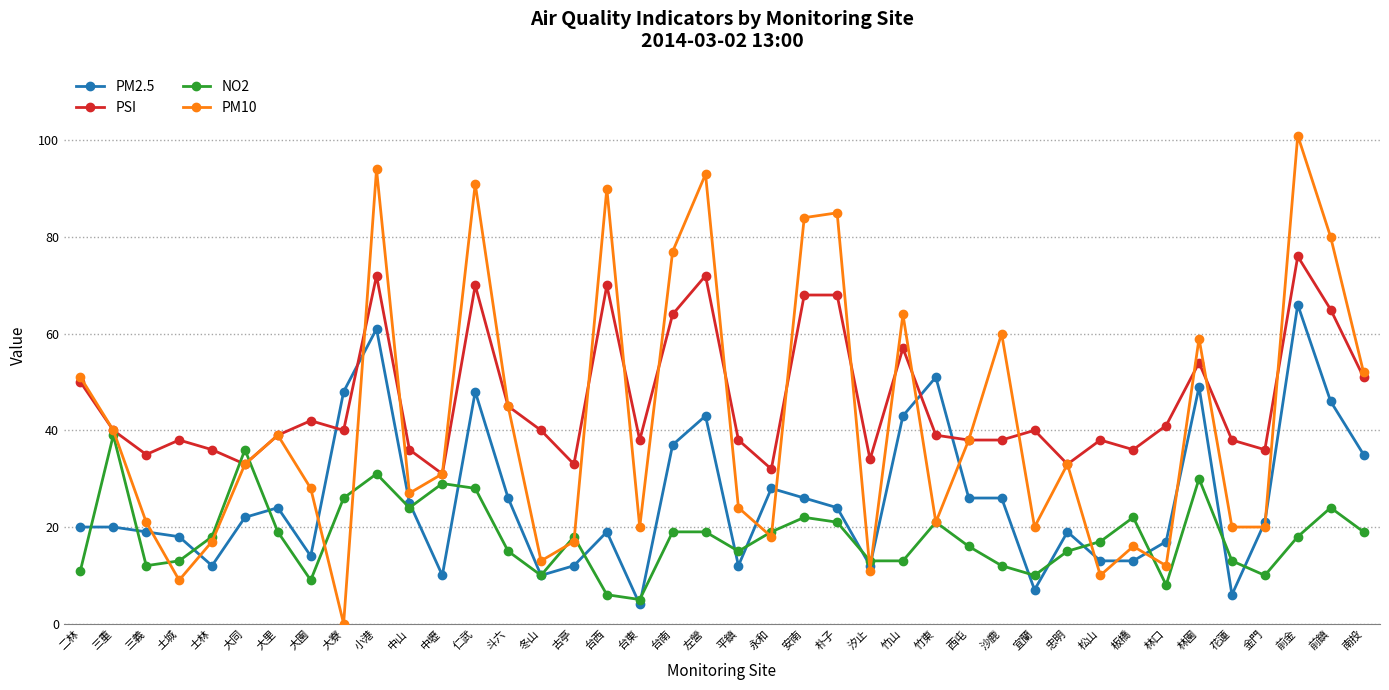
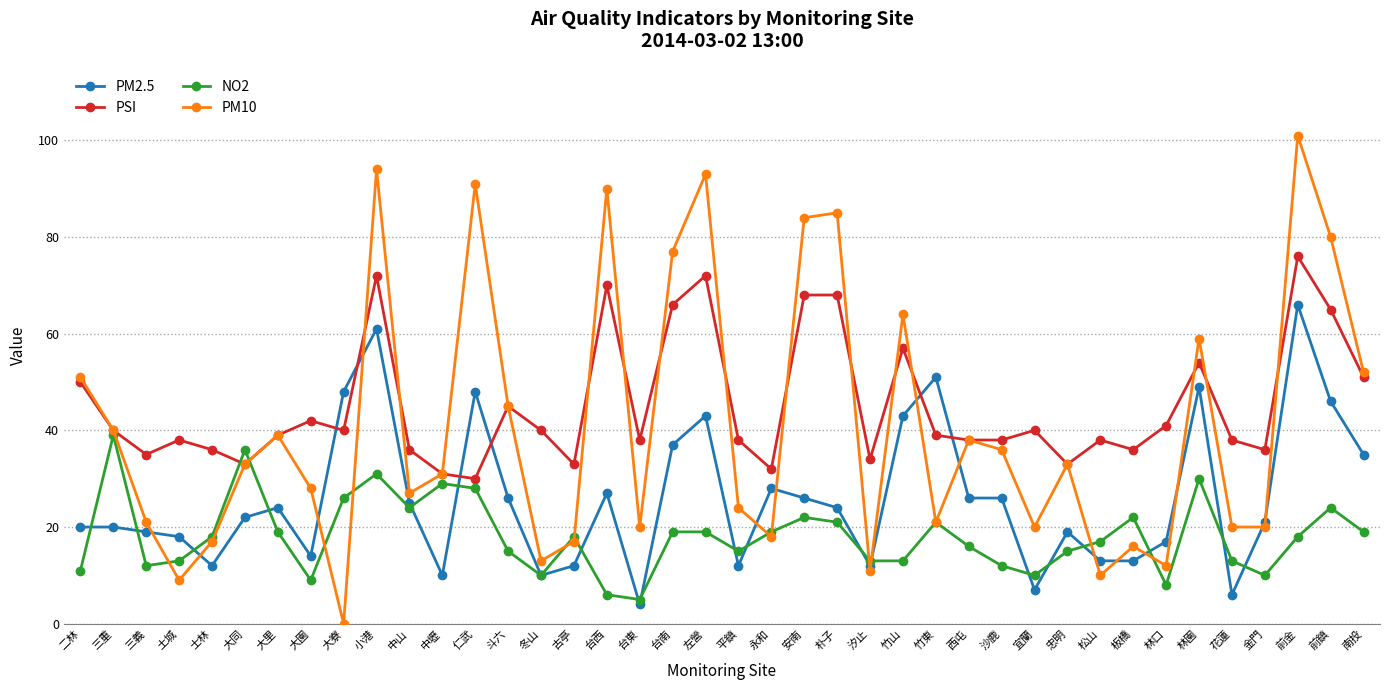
  {
    "PM2.5": {
      "二林": 20,
      "三重": 20,
      "三義": 19,
      "土城": 18,
      "士林": 12,
      "大同": 22,
      "大里": 24,
      "大園": 14,
      "大寮": 48,
      "小港": 61,
      "中山": 25,
      "中壢": 10,
      "仁武": 48,
      "斗六": 26,
      "古亭": 12,
-     "台西": 19,
+     "台西": 27,
      "台東": 4,
      "台南": 37,
      "左營": 43,
      "平鎮": 12,
      "永和": 28,
      "安南": 26,
      "朴子": 24,
      "汐止": 12,
      "竹山": 43,
      "竹東": 51,
      "西屯": 26,
      "沙鹿": 26,
      "宜蘭": 7,
      "忠明": 19,
      "松山": 13,
      "板橋": 13,
      "林口": 17,
      "林園": 49,
      "花蓮": 6,
      "金門": 21,
      "前金": 66,
      "前鎮": 46,
      "南投": 35
    },
    "PSI": {
      "二林": 50,
      "三義": 35,
      "土城": 38,
      "士林": 36,
      "大園": 42,
      "大寮": 40,
      "小港": 72,
      "中山": 36,
-     "仁武": 70,
+     "仁武": 30,
      "冬山": 40,
      "古亭": 33,
      "台西": 70,
      "台東": 38,
-     "台南": 64,
+     "台南": 66,
      "左營": 72,
      "平鎮": 38,
      "永和": 32,
      "安南": 68,
      "朴子": 68,
      "汐止": 34,
      "竹山": 57,
      "竹東": 39,
      "沙鹿": 38,
      "宜蘭": 40,
      "松山": 38,
      "板橋": 36,
      "林口": 41,
      "林園": 54,
      "花蓮": 38,
      "金門": 36,
      "前金": 76,
      "前鎮": 65,
      "南投": 51
    },
    "NO2": {
      "二林": 11,
      "三重": 39,
      "三義": 12,
      "土城": 13,
      "士林": 18,
      "大同": 36,
      "大里": 19,
      "大園": 9,
      "大寮": 26,
      "小港": 31,
      "中山": 24,
      "中壢": 29,
      "仁武": 28,
      "斗六": 15,
      "古亭": 18,
      "台西": 6,
      "台東": 5,
      "台南": 19,
      "左營": 19,
      "平鎮": 15,
      "永和": 19,
      "安南": 22,
      "朴子": 21,
      "汐止": 13,
      "竹山": 13,
      "西屯": 16,
      "沙鹿": 12,
      "宜蘭": 10,
      "忠明": 15,
      "松山": 17,
      "板橋": 22,
      "林口": 8,
      "林園": 30,
      "花蓮": 13,
      "金門": 10,
      "前金": 18,
      "前鎮": 24,
      "南投": 19
    },
    "PM10": {
      "二林": 51,
      "三義": 21,
      "土城": 9,
      "士林": 17,
      "大園": 28,
      "大寮": 0,
      "小港": 94,
      "中山": 27,
      "仁武": 91,
      "冬山": 13,
      "古亭": 17,
      "台西": 90,
      "台東": 20,
      "台南": 77,
      "左營": 93,
      "平鎮": 24,
      "永和": 18,
      "安南": 84,
      "朴子": 85,
      "汐止": 11,
      "竹山": 64,
-     "沙鹿": 60,
+     "沙鹿": 36,
      "宜蘭": 20,
      "松山": 10,
      "板橋": 16,
      "林口": 12,
      "林園": 59,
      "花蓮": 20,
      "金門": 20,
      "前金": 101,
      "前鎮": 80,
      "南投": 52
    }
  }
